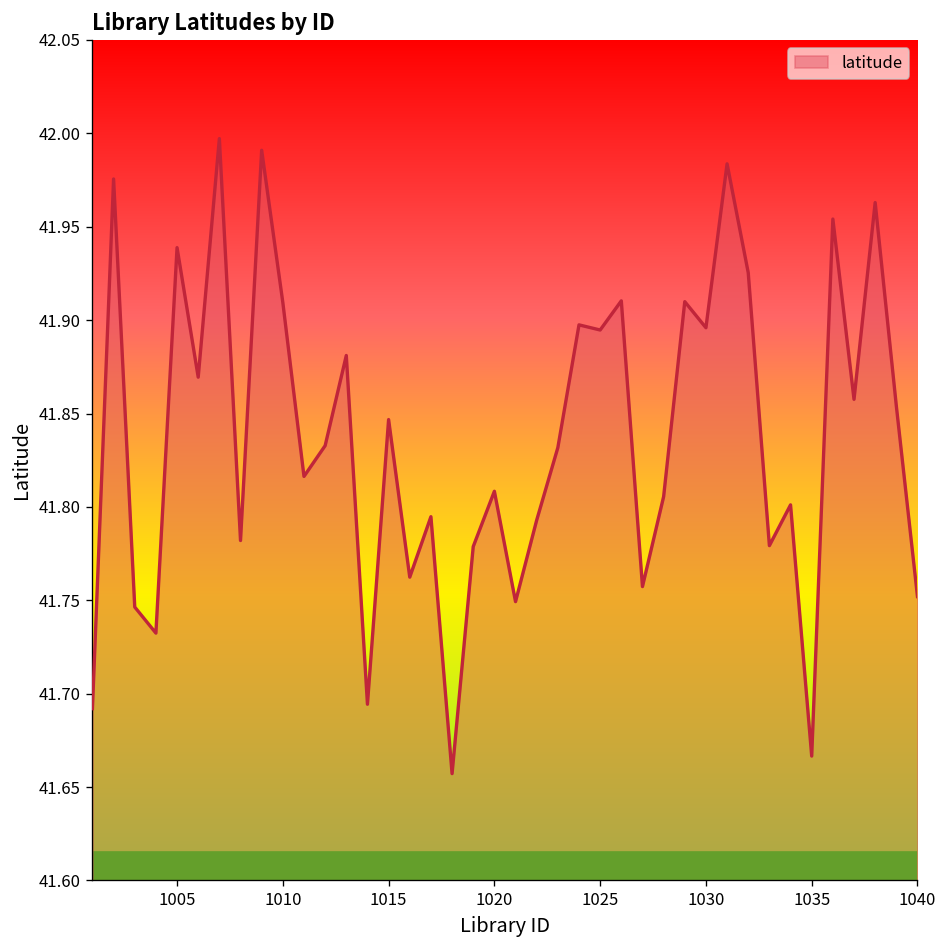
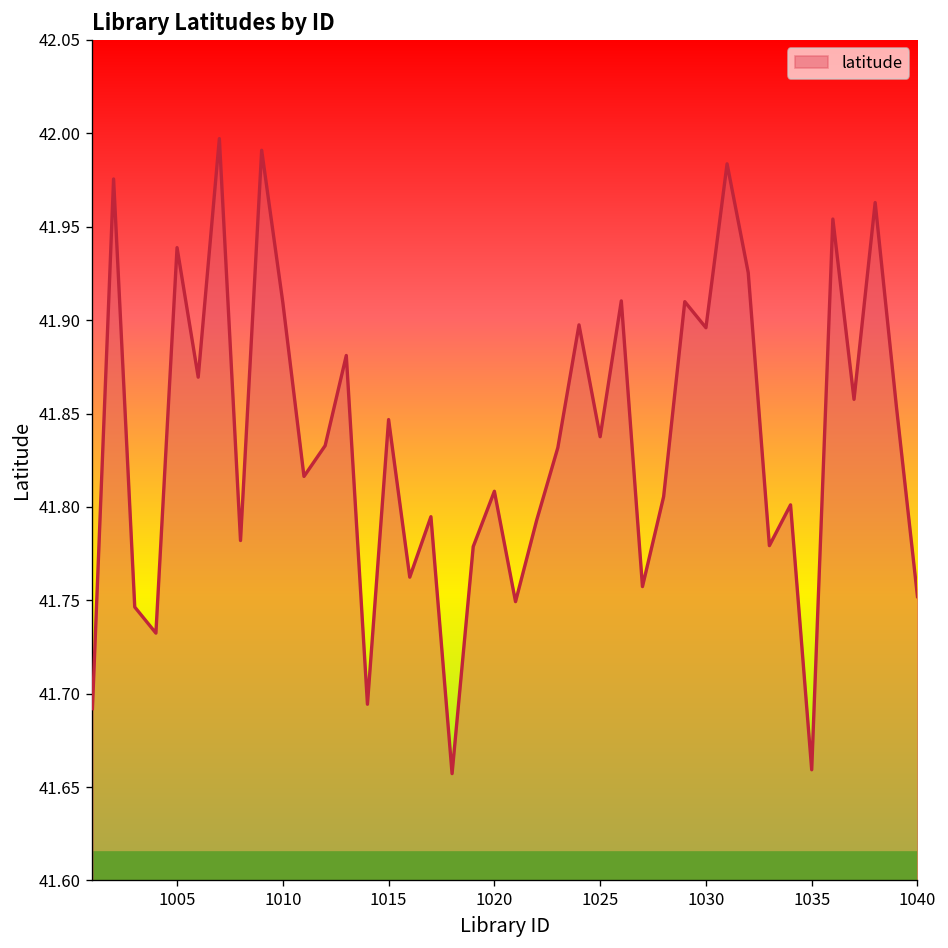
  {
    "1005": 41.939,
    "1010": 41.909,
    "1015": 41.847,
    "1020": 41.808,
-   "1025": 41.895,
+   "1025": 41.838,
    "1030": 41.896,
-   "1035": 41.667,
+   "1035": 41.659,
    "1040": 41.752
  }
